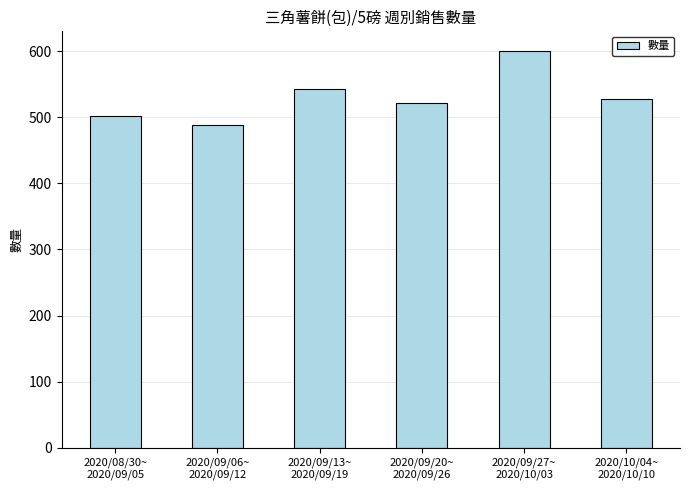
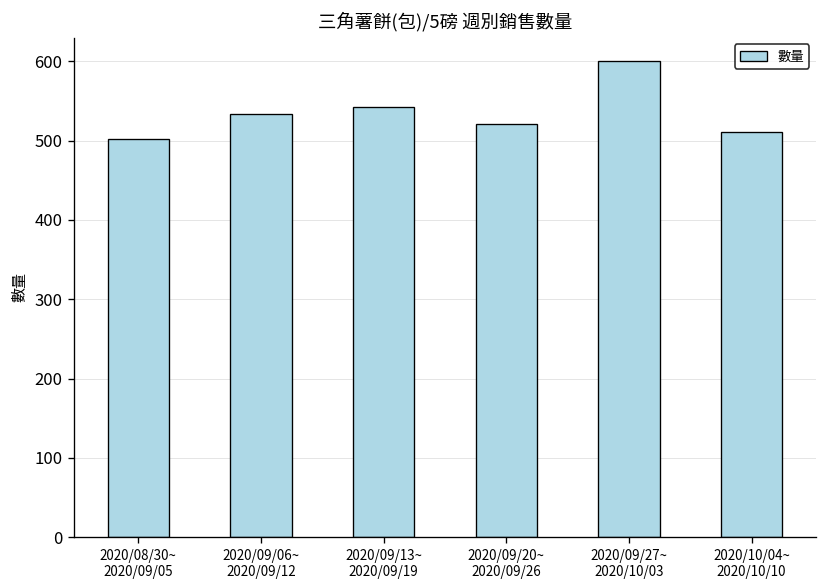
  {
    "2020/08/30~ 2020/09/05": 500,
-   "2020/09/06~ 2020/09/12": 490,
+   "2020/09/06~ 2020/09/12": 530,
    "2020/09/13~ 2020/09/19": 540,
    "2020/09/20~ 2020/09/26": 520,
    "2020/09/27~ 2020/10/03": 600,
-   "2020/10/04~ 2020/10/10": 530
+   "2020/10/04~ 2020/10/10": 510
  }
